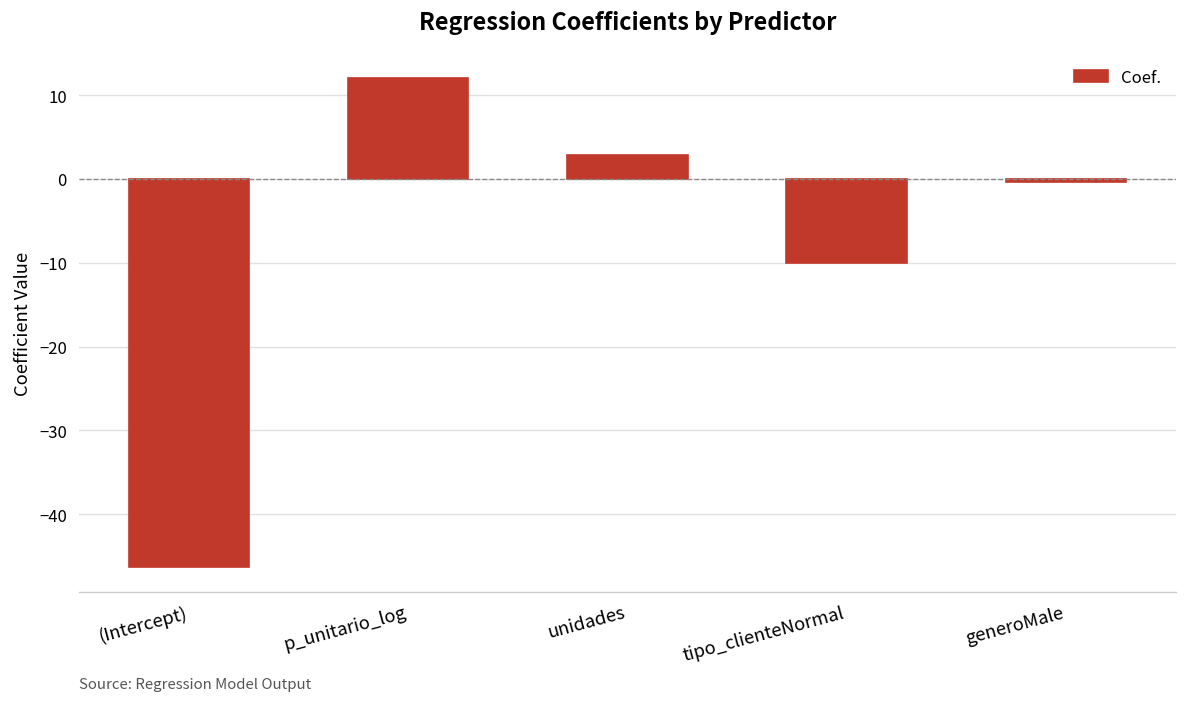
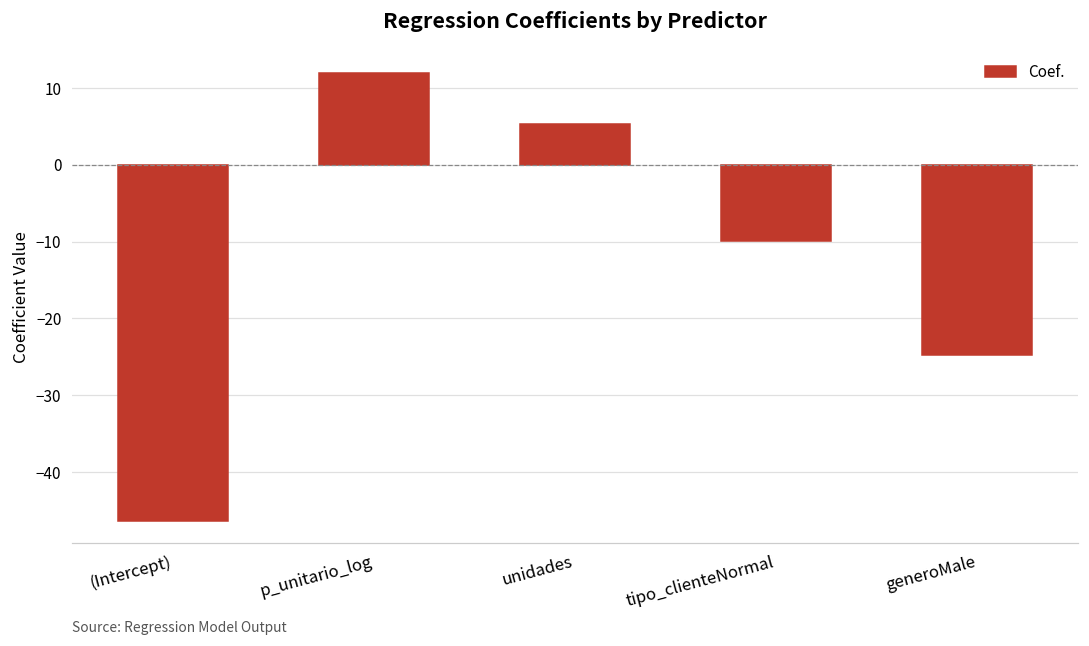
  {
    "(Intercept)": -46,
    "p_unitario_log": 12,
-   "unidades": 3,
+   "unidades": 5,
    "tipo_clienteNormal": -10,
-   "generoMale": 0
+   "generoMale": -25
  }
